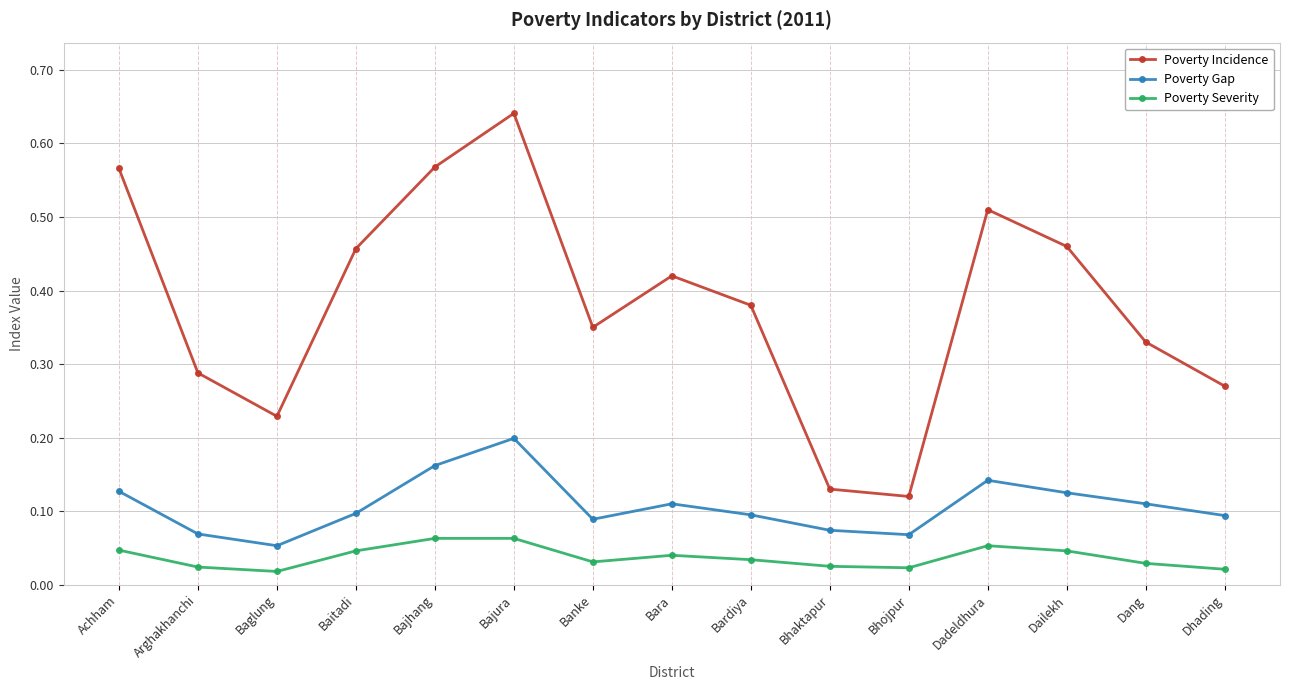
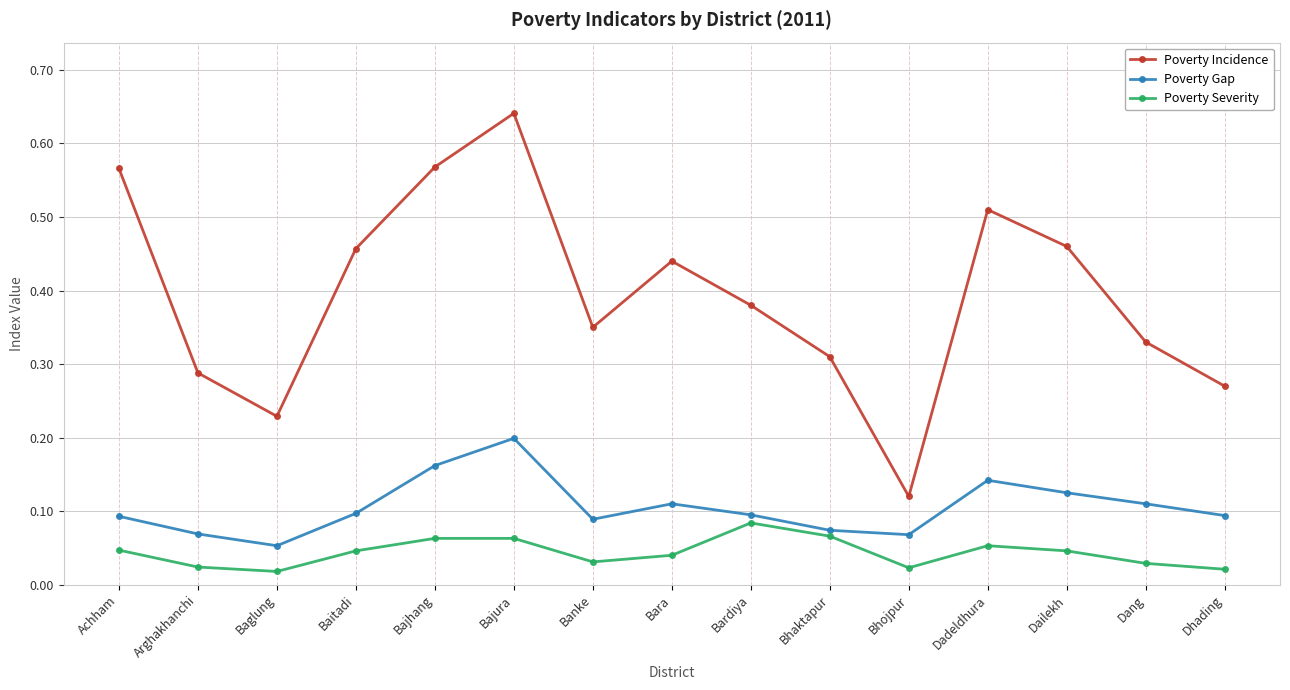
  {
    "Poverty Incidence": {
      "Achham": 0.57,
      "Arghakhanchi": 0.29,
      "Baglung": 0.23,
      "Baitadi": 0.46,
      "Bajhang": 0.57,
      "Bajura": 0.64,
      "Banke": 0.35,
-     "Bara": 0.42,
+     "Bara": 0.44,
      "Bardiya": 0.38,
-     "Bhaktapur": 0.13,
+     "Bhaktapur": 0.31,
      "Bhojpur": 0.12,
      "Dadeldhura": 0.51,
      "Dailekh": 0.46,
      "Dang": 0.33,
      "Dhading": 0.27
    },
    "Poverty Gap": {
-     "Achham": 0.13,
+     "Achham": 0.09,
      "Arghakhanchi": 0.07,
      "Baglung": 0.05,
      "Baitadi": 0.10,
      "Bajhang": 0.16,
      "Bajura": 0.20,
      "Banke": 0.09,
      "Bara": 0.11,
      "Bardiya": 0.10,
      "Bhaktapur": 0.07,
      "Bhojpur": 0.07,
      "Dadeldhura": 0.14,
      "Dailekh": 0.13,
      "Dang": 0.11,
      "Dhading": 0.09
    },
    "Poverty Severity": {
      "Achham": 0.05,
      "Arghakhanchi": 0.02,
      "Baglung": 0.02,
      "Baitadi": 0.05,
      "Bajhang": 0.06,
      "Bajura": 0.06,
      "Banke": 0.03,
      "Bara": 0.04,
-     "Bardiya": 0.03,
-     "Bhaktapur": 0.03,
+     "Bardiya": 0.08,
+     "Bhaktapur": 0.07,
      "Bhojpur": 0.02,
      "Dadeldhura": 0.05,
      "Dailekh": 0.05,
      "Dang": 0.03,
      "Dhading": 0.02
    }
  }
